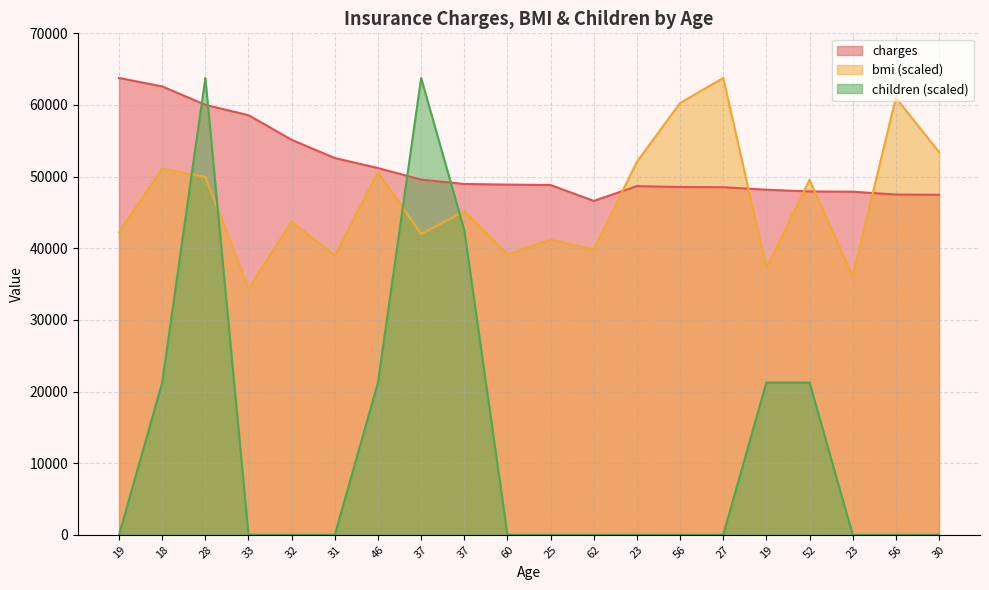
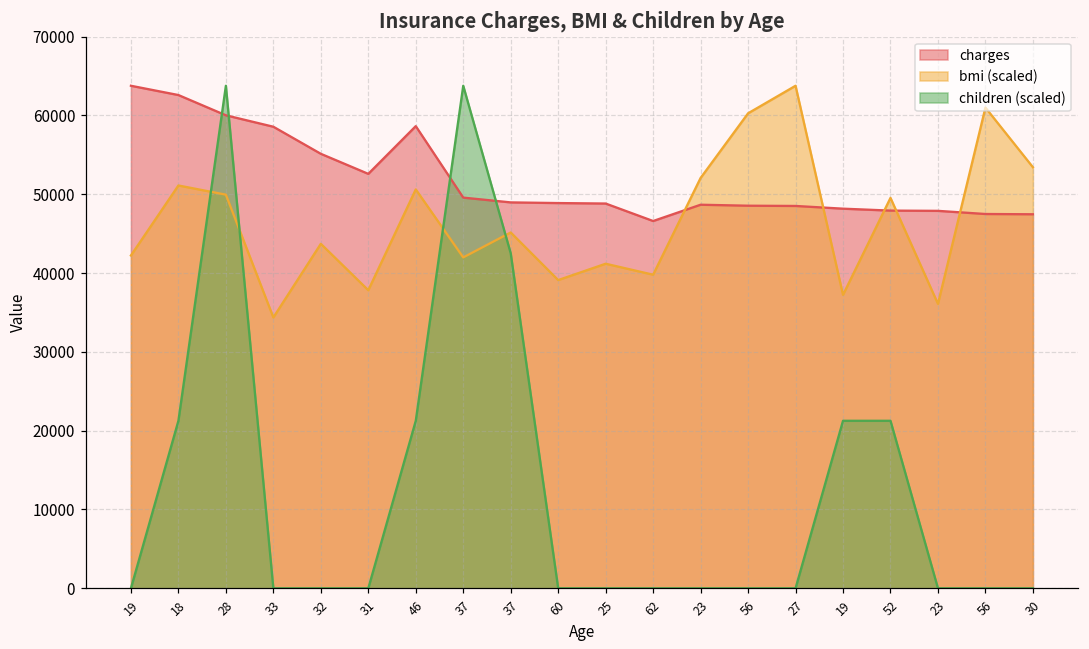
  {
    "charges": {
      "18": 63000,
      "28": 60000,
      "33": 59000,
      "32": 55000,
      "31": 53000,
-     "46": 51000,
+     "46": 59000,
      "60": 49000,
      "25": 49000,
      "62": 47000,
      "27": 49000,
      "52": 48000,
      "30": 47000
    },
    "bmi (scaled)": {
      "18": 51000,
      "28": 50000,
      "33": 34000,
      "32": 44000,
-     "31": 39000,
+     "31": 38000,
      "46": 51000,
      "60": 39000,
      "25": 41000,
      "62": 40000,
      "27": 64000,
      "52": 50000,
      "30": 53000
    },
    "children (scaled)": {
      "18": 21000,
      "28": 64000,
      "33": 0,
      "32": 0,
      "31": 0,
      "46": 21000,
      "60": 0,
      "25": 0,
      "62": 0,
      "27": 0,
      "52": 21000,
      "30": 0
    }
  }
